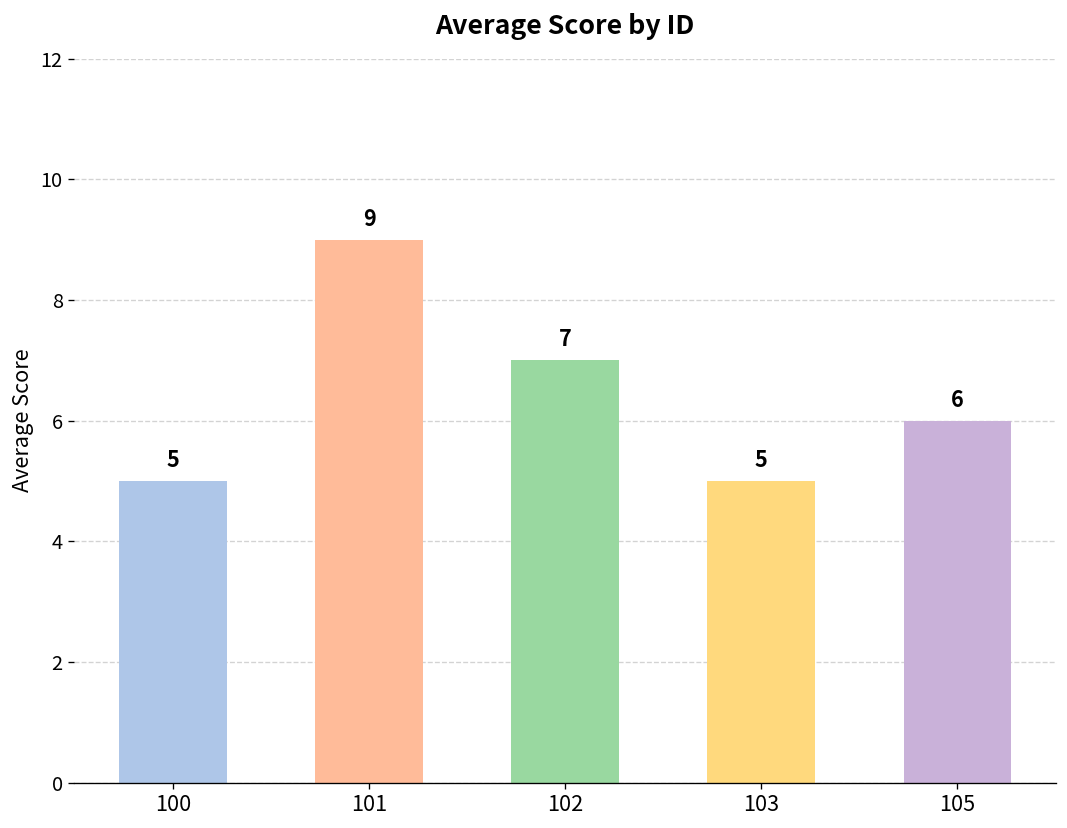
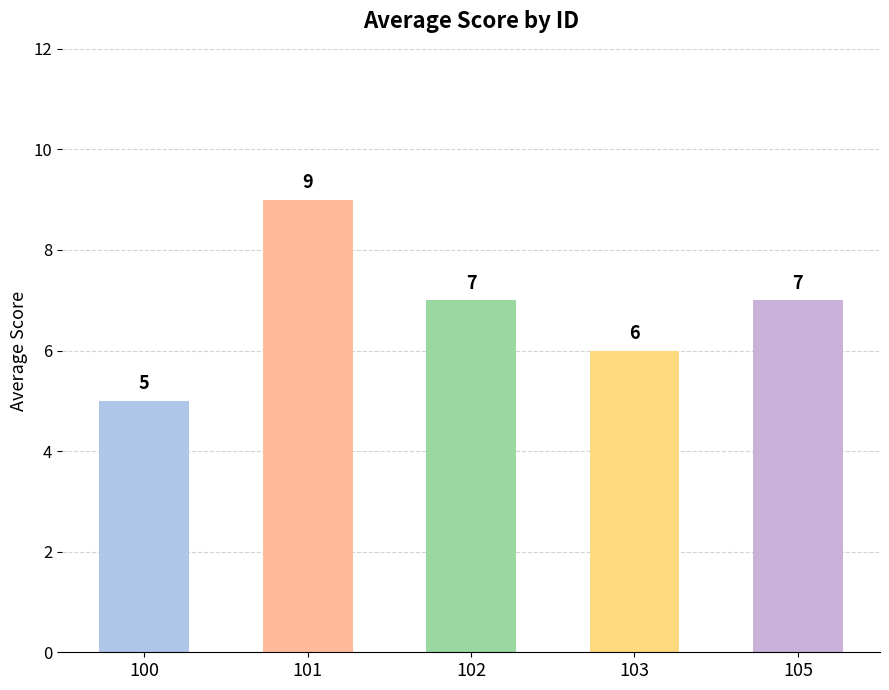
  {
    "100": 5,
    "101": 9,
    "102": 7,
-   "103": 5,
-   "105": 6
+   "103": 6,
+   "105": 7
  }
